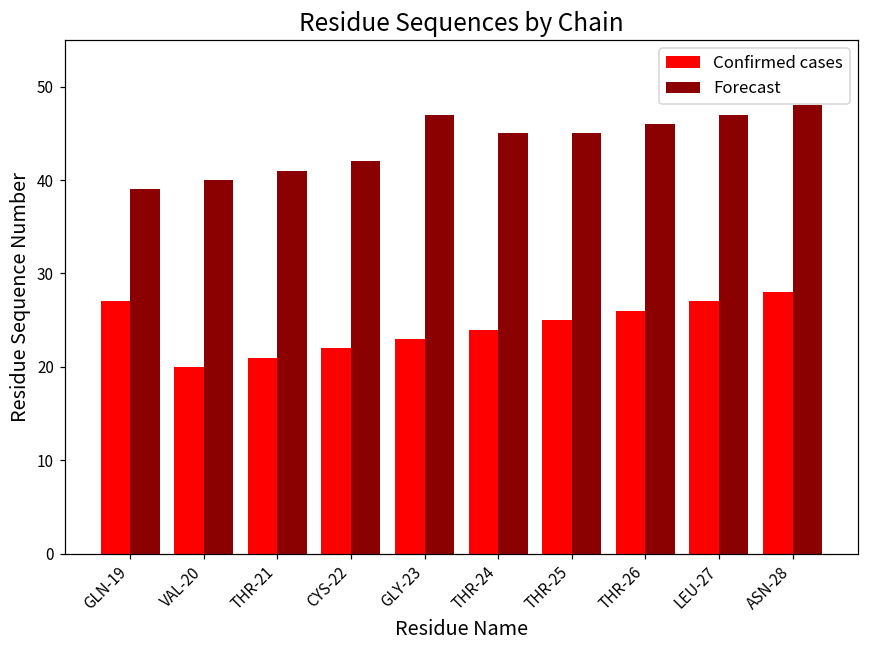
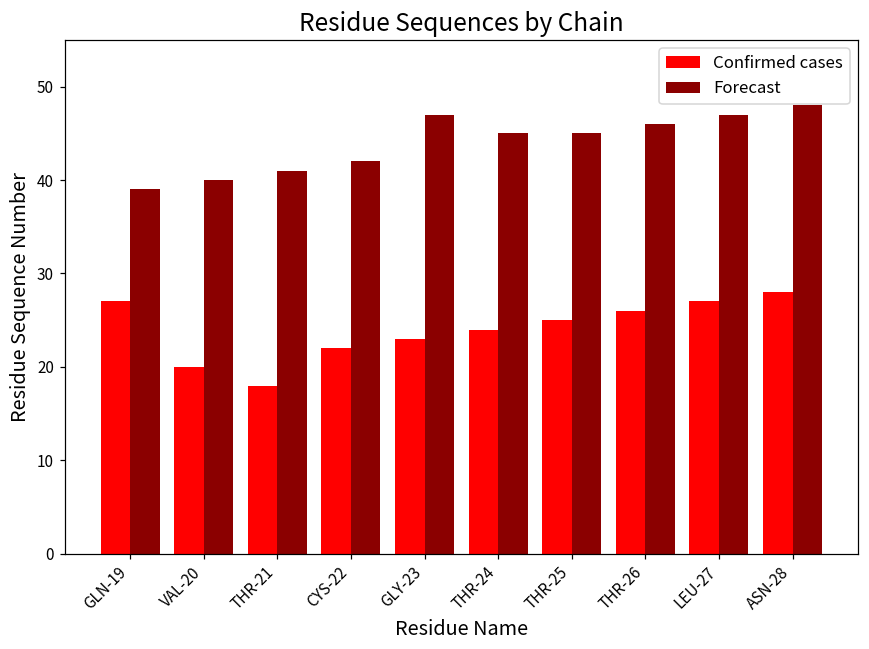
  {
    "Confirmed cases": {
      "GLN-19": 27,
      "VAL-20": 20,
-     "THR-21": 21,
+     "THR-21": 18,
      "CYS-22": 22,
      "GLY-23": 23,
      "THR-24": 24,
      "THR-25": 25,
      "THR-26": 26,
      "LEU-27": 27,
      "ASN-28": 28
    },
    "Forecast": {
      "GLN-19": 39,
      "VAL-20": 40,
      "THR-21": 41,
      "CYS-22": 42,
      "GLY-23": 47,
      "THR-24": 45,
      "THR-25": 45,
      "THR-26": 46,
      "LEU-27": 47,
      "ASN-28": 48
    }
  }
